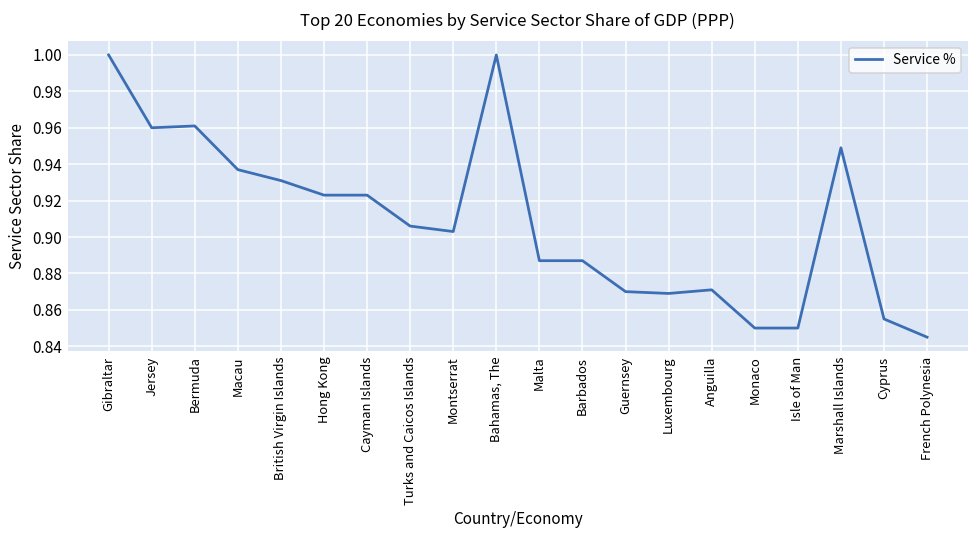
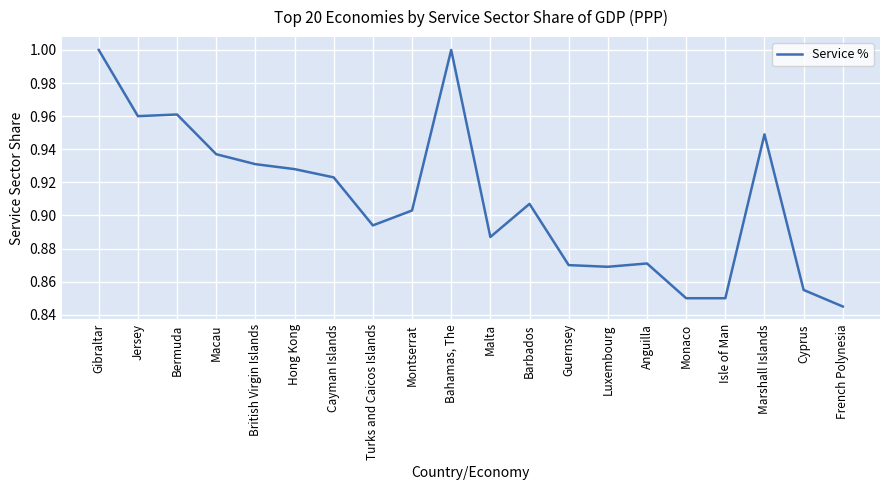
  {
    "Gibraltar": 1.000,
    "Jersey": 0.960,
    "Bermuda": 0.961,
    "Macau": 0.937,
    "British Virgin Islands": 0.931,
-   "Hong Kong": 0.923,
+   "Hong Kong": 0.928,
    "Cayman Islands": 0.923,
-   "Turks and Caicos Islands": 0.906,
+   "Turks and Caicos Islands": 0.894,
    "Montserrat": 0.903,
    "Bahamas, The": 1.000,
    "Malta": 0.887,
-   "Barbados": 0.887,
+   "Barbados": 0.907,
    "Guernsey": 0.870,
    "Luxembourg": 0.869,
    "Anguilla": 0.871,
    "Monaco": 0.850,
    "Isle of Man": 0.850,
    "Marshall Islands": 0.949,
    "Cyprus": 0.855,
    "French Polynesia": 0.845
  }
